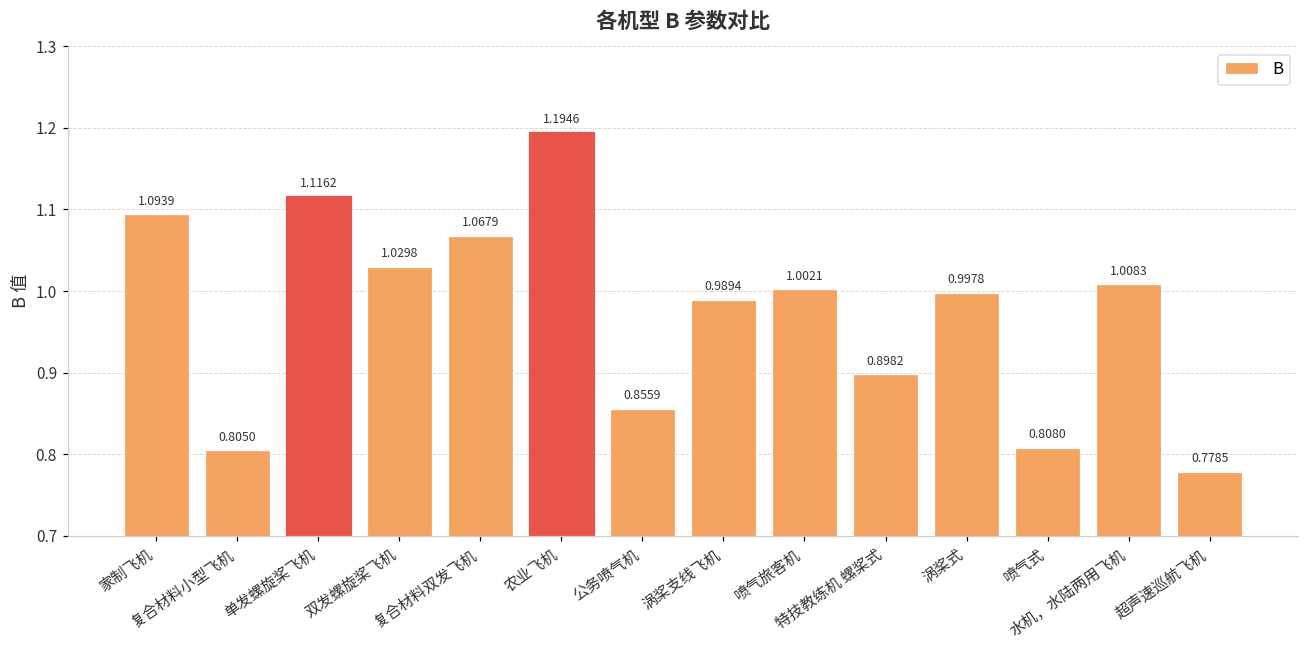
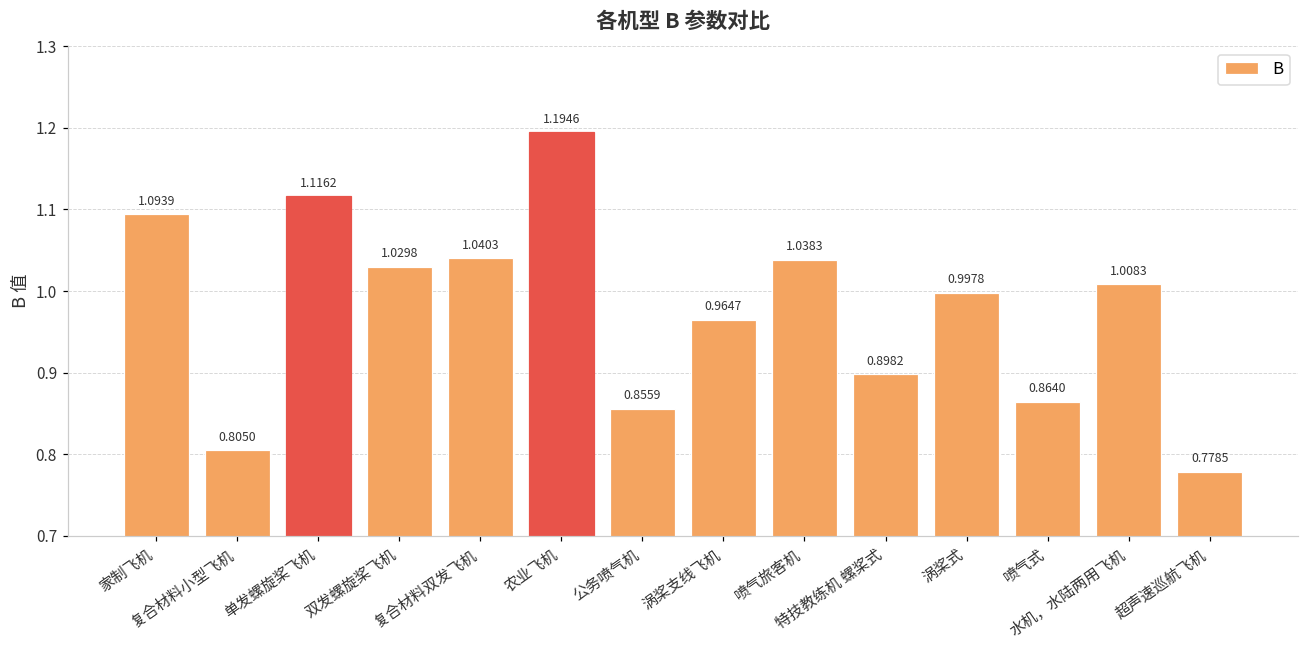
  {
    "家制飞机": 1.0939,
    "复合材料小型飞机": 0.8050,
    "单发螺旋桨飞机": 1.1162,
    "双发螺旋桨飞机": 1.0298,
-   "复合材料双发飞机": 1.0679,
+   "复合材料双发飞机": 1.0403,
    "农业飞机": 1.1946,
    "公务喷气机": 0.8559,
-   "涡桨支线飞机": 0.9894,
-   "喷气旅客机": 1.0021,
+   "涡桨支线飞机": 0.9647,
+   "喷气旅客机": 1.0383,
    "特技教练机 螺桨式": 0.8982,
    "涡桨式": 0.9978,
-   "喷气式": 0.8080,
+   "喷气式": 0.8640,
    "水机，水陆两用飞机": 1.0083,
    "超声速巡航飞机": 0.7785
  }
